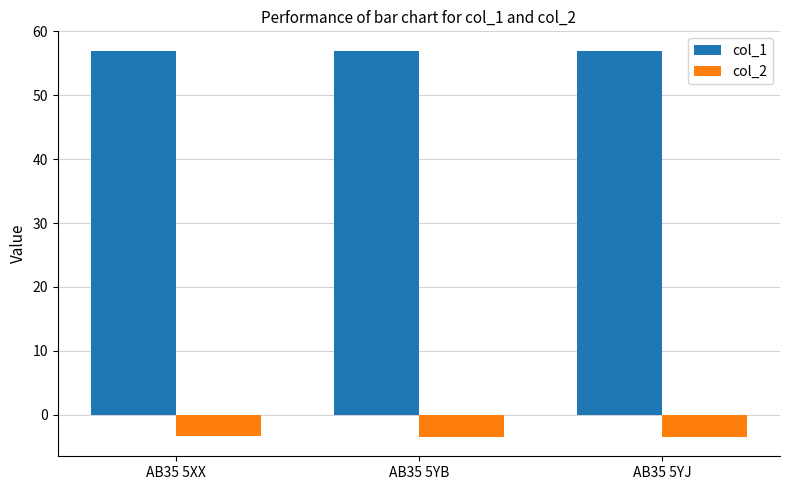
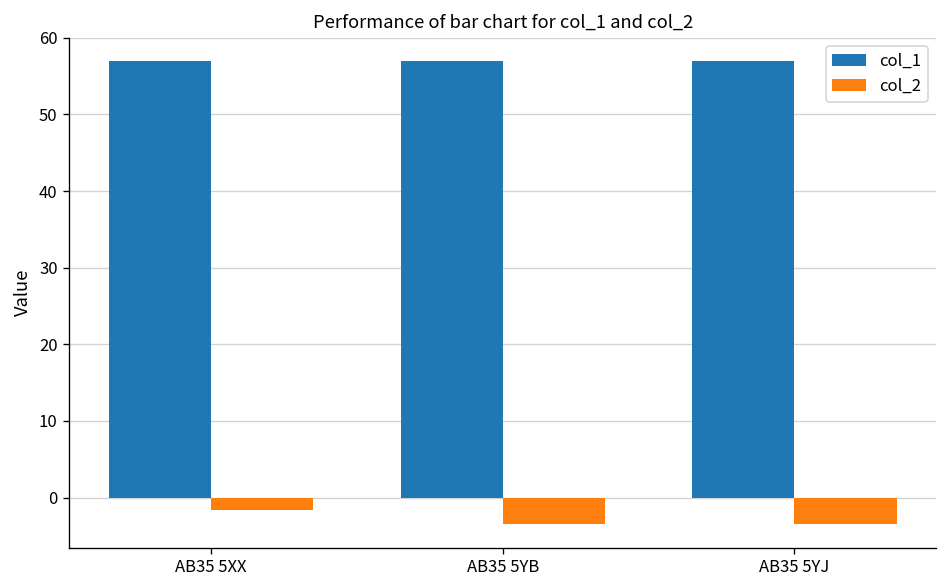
  {
    "col_1": {
      "AB35 5XX": 57,
      "AB35 5YB": 57,
      "AB35 5YJ": 57
    },
    "col_2": {
-     "AB35 5XX": -3,
+     "AB35 5XX": -2,
      "AB35 5YB": -3,
      "AB35 5YJ": -3
    }
  }
